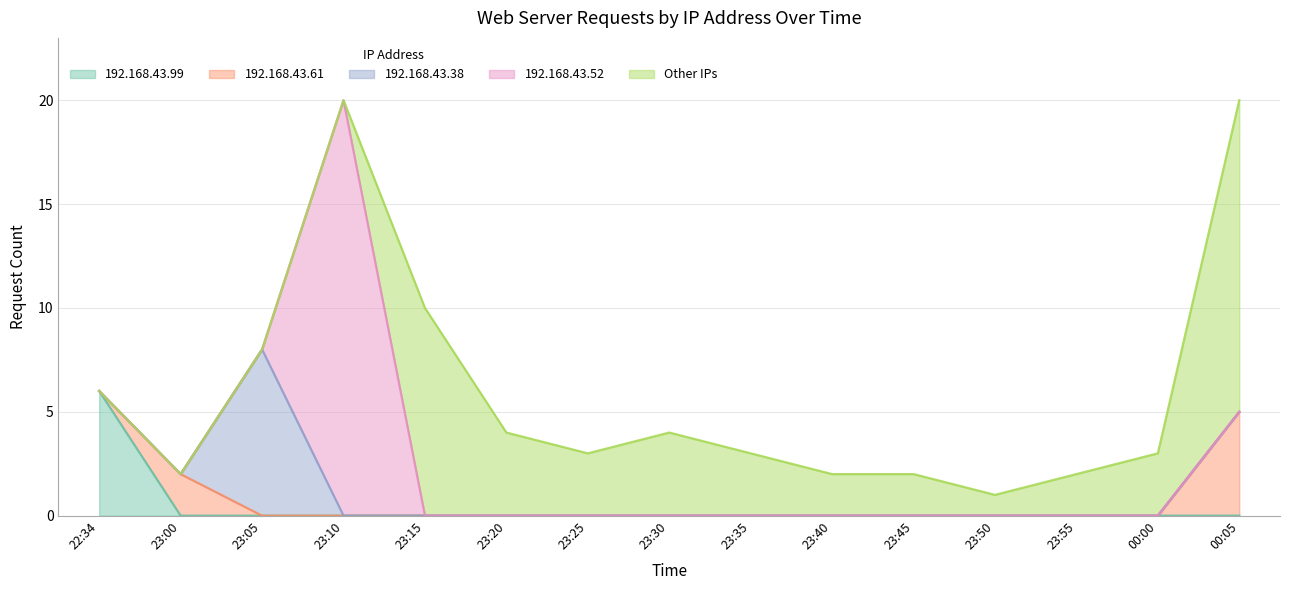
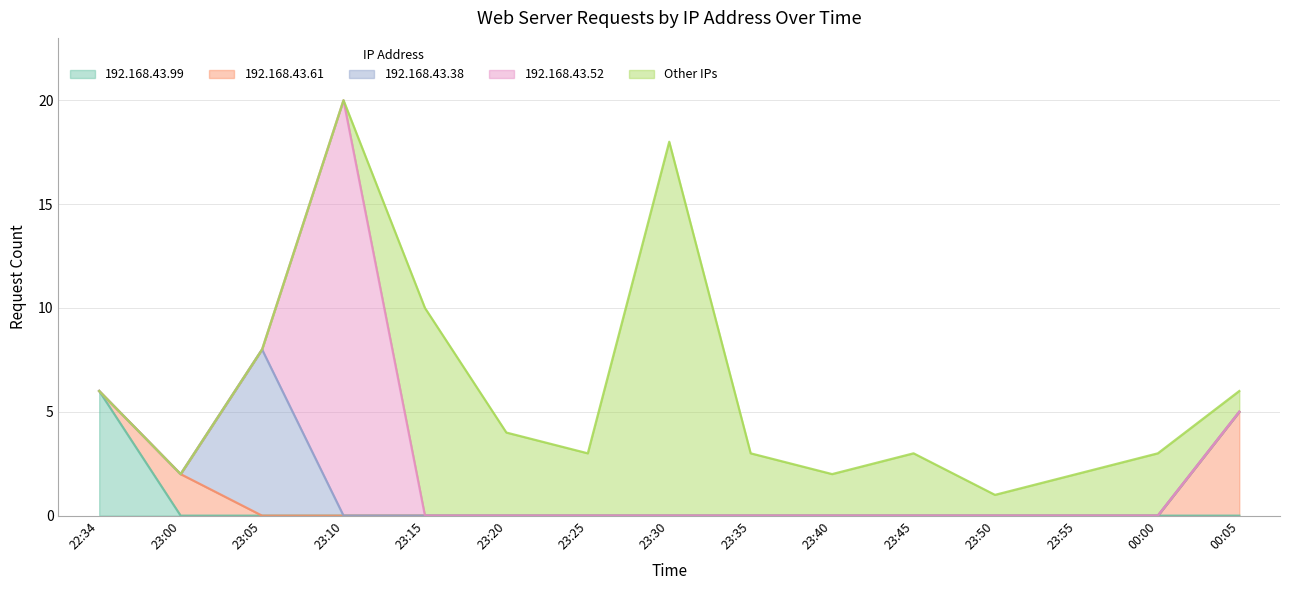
  {
    "Other IPs": {
      "23:15": 10,
      "23:20": 4,
      "23:25": 3,
-     "23:30": 4,
+     "23:30": 18,
      "23:35": 3,
      "23:40": 2,
-     "23:45": 2,
+     "23:45": 3,
      "23:50": 1,
      "23:55": 2,
      "00:00": 3,
-     "00:05": 15
+     "00:05": 1
    }
  }
